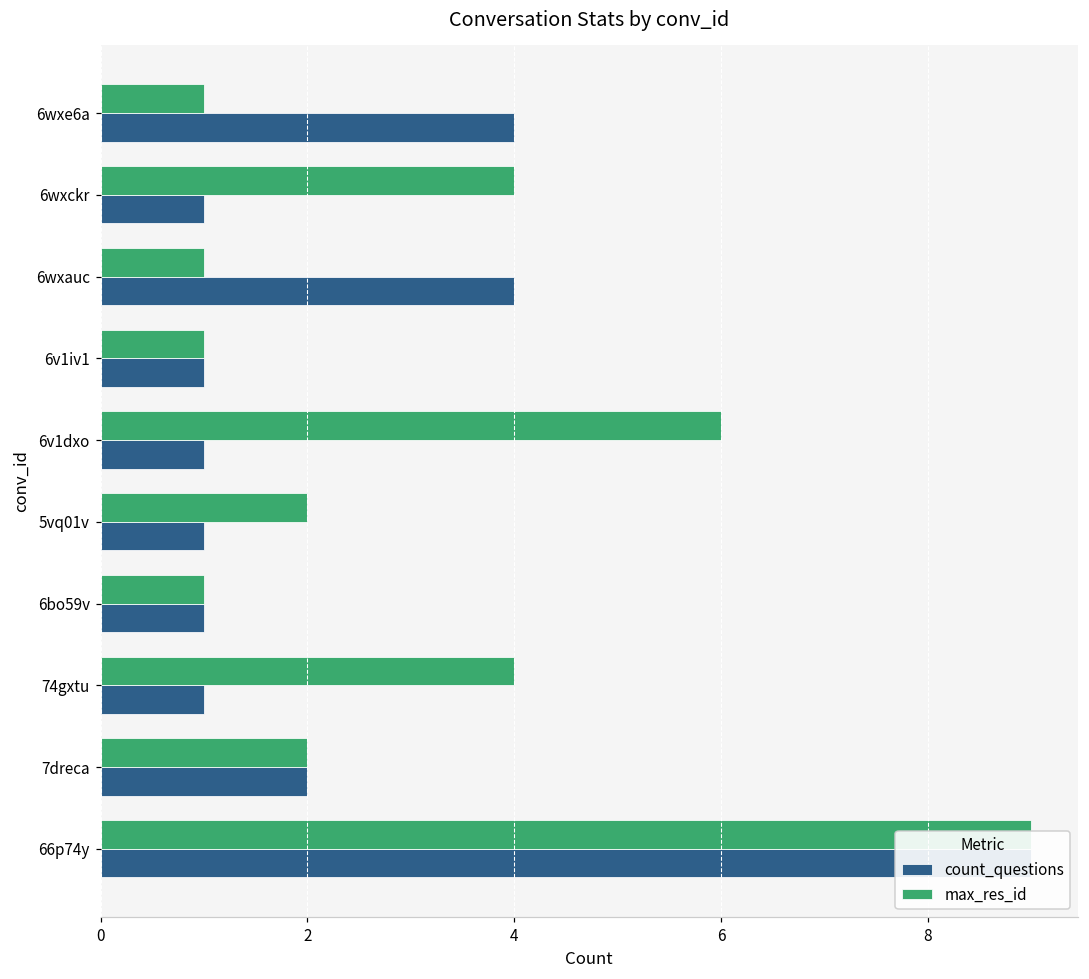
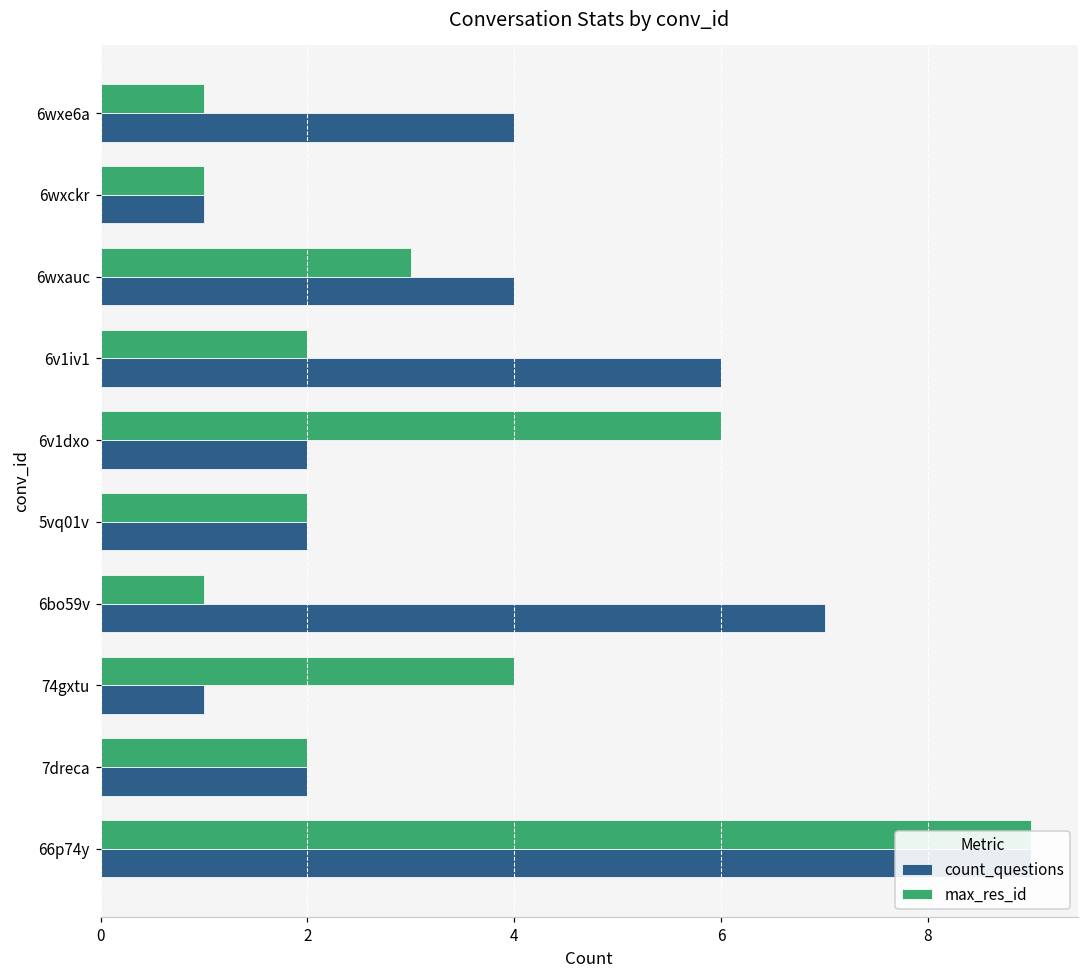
  {
    "count_questions": {
      "6wxe6a": 4,
      "6wxckr": 1,
      "6wxauc": 4,
-     "6v1iv1": 1,
-     "6v1dxo": 1,
-     "5vq01v": 1,
-     "6bo59v": 1,
+     "6v1iv1": 6,
+     "6v1dxo": 2,
+     "5vq01v": 2,
+     "6bo59v": 7,
      "74gxtu": 1,
      "7dreca": 2
    },
    "max_res_id": {
      "6wxe6a": 1,
-     "6wxckr": 4,
-     "6wxauc": 1,
-     "6v1iv1": 1,
+     "6wxckr": 1,
+     "6wxauc": 3,
+     "6v1iv1": 2,
      "6v1dxo": 6,
      "5vq01v": 2,
      "6bo59v": 1,
      "74gxtu": 4,
      "7dreca": 2,
      "66p74y": 9
    }
  }
